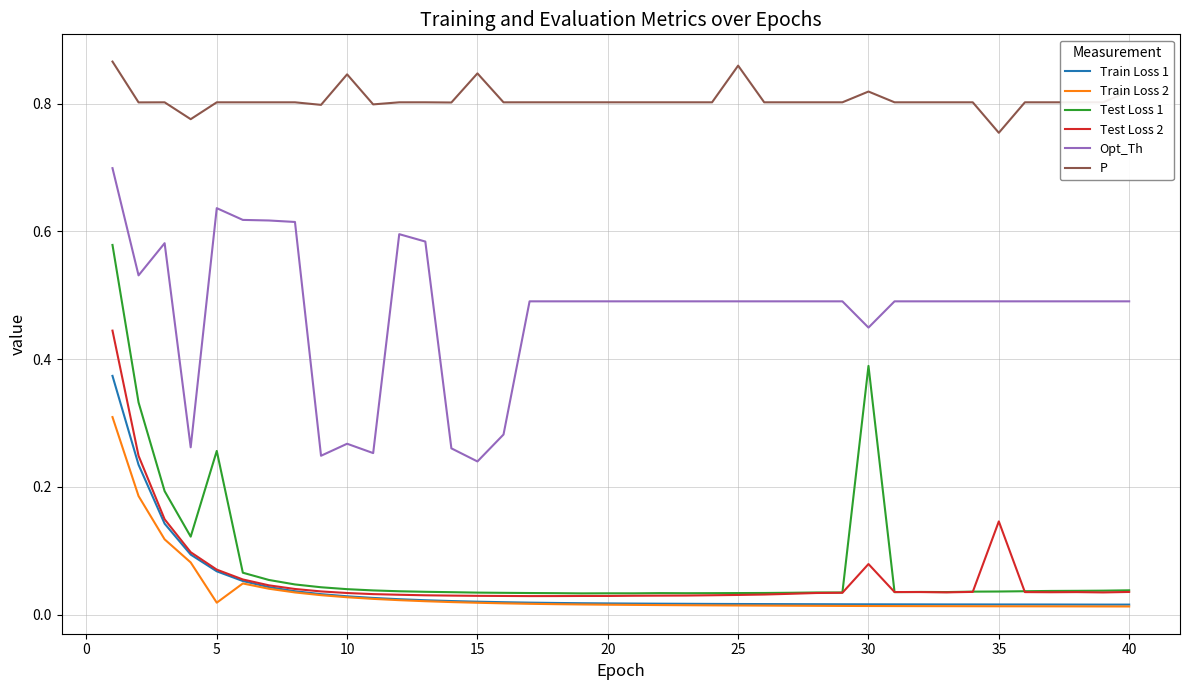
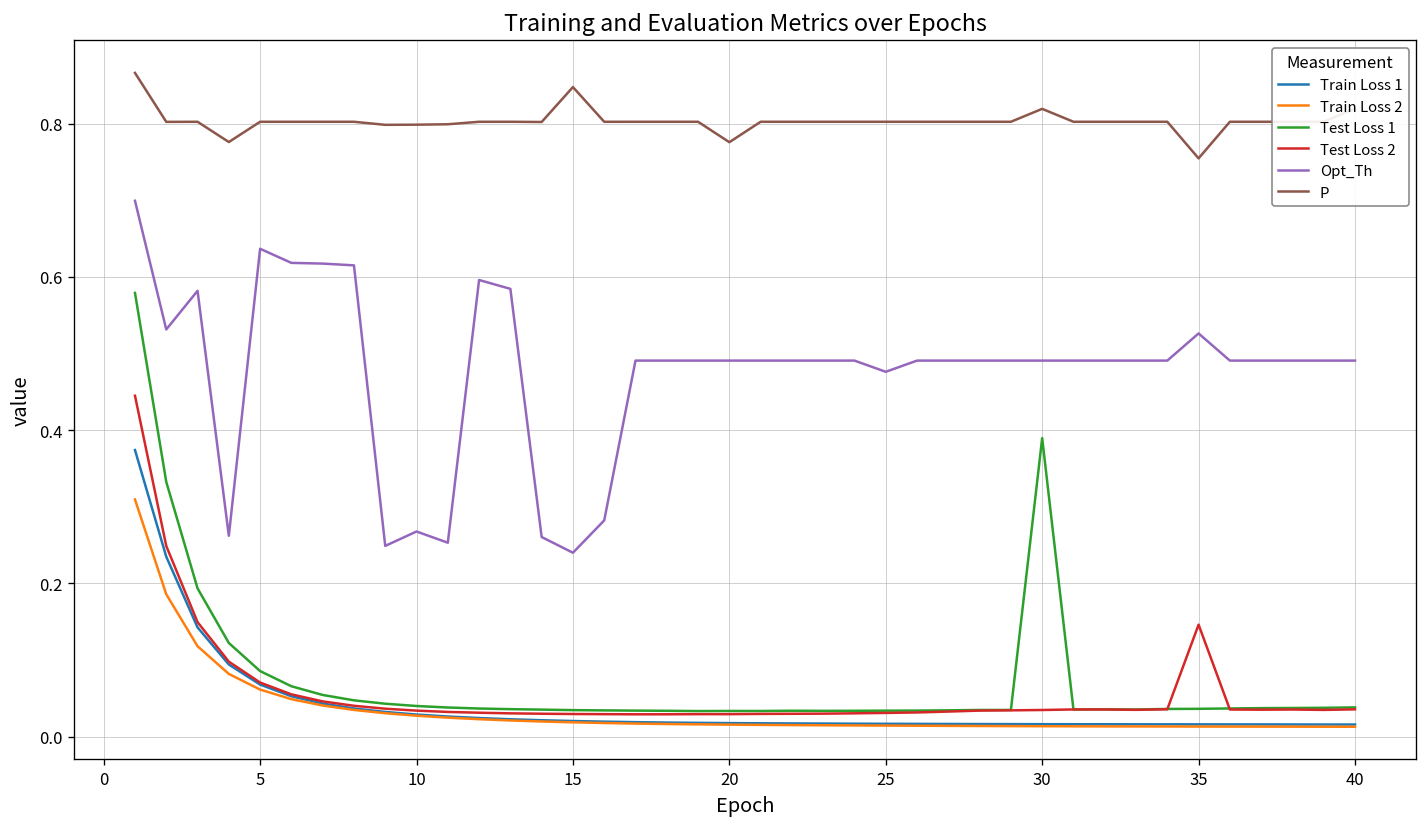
  {
    "Train Loss 2": {
-     "5": 0.02
+     "5": 0.06
    },
    "Test Loss 1": {
-     "5": 0.26,
+     "5": 0.09,
      "10": 0.04,
      "15": 0.03,
      "20": 0.03,
      "30": 0.39,
      "35": 0.04
    },
    "Test Loss 2": {
      "10": 0.03,
      "15": 0.03,
      "20": 0.03,
-     "30": 0.08,
+     "30": 0.03,
      "35": 0.15
    },
    "Opt_Th": {
      "5": 0.64,
      "10": 0.27,
      "15": 0.24,
      "20": 0.49,
-     "25": 0.49,
-     "30": 0.45,
-     "35": 0.49,
+     "25": 0.48,
+     "30": 0.49,
+     "35": 0.53,
      "40": 0.49
    },
    "P": {
      "5": 0.80,
-     "10": 0.85,
+     "10": 0.80,
      "15": 0.85,
-     "20": 0.80,
-     "25": 0.86,
+     "20": 0.78,
+     "25": 0.80,
      "30": 0.82,
      "35": 0.75
    }
  }
